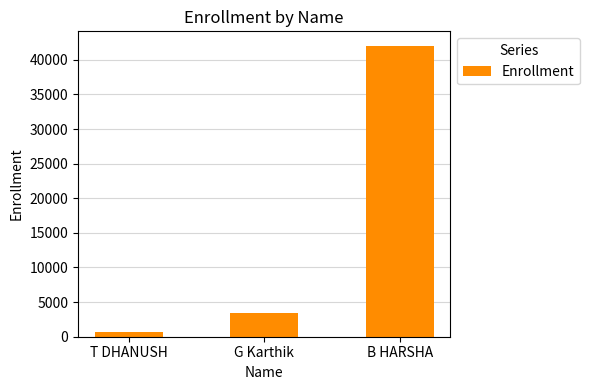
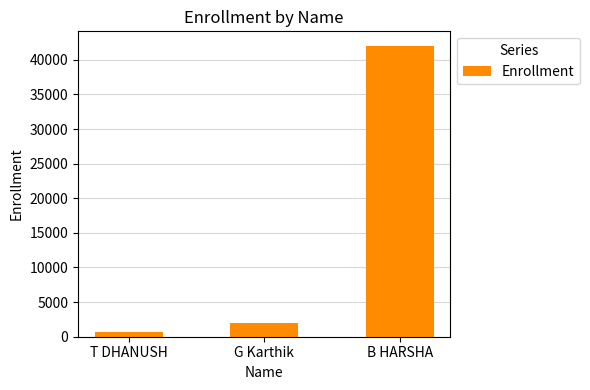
  {
    "T DHANUSH": 1000,
-   "G Karthik": 3000,
+   "G Karthik": 2000,
    "B HARSHA": 42000
  }
